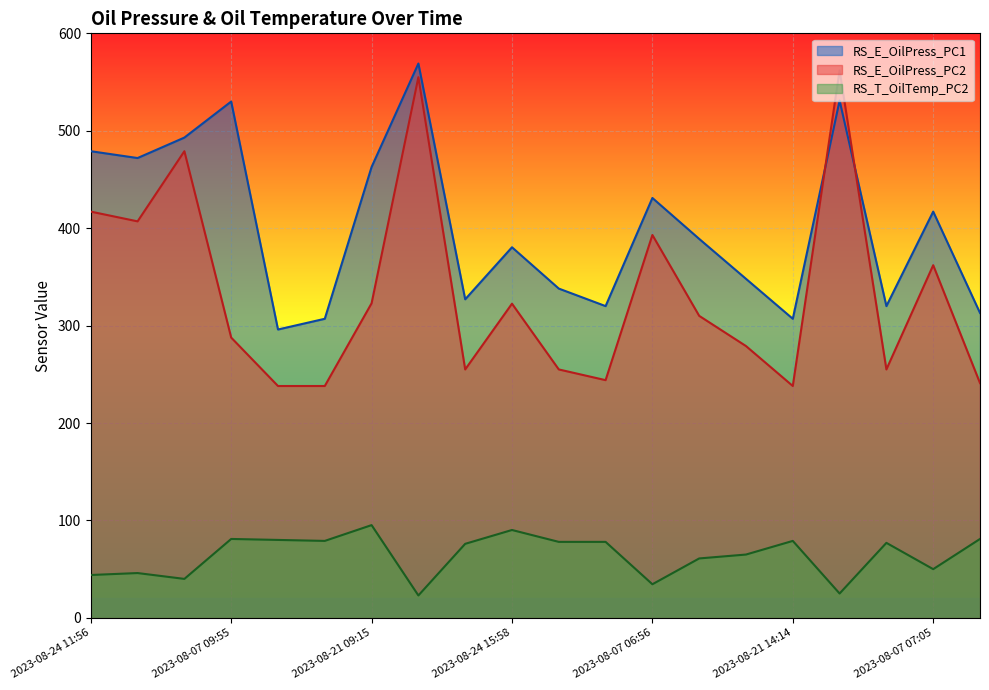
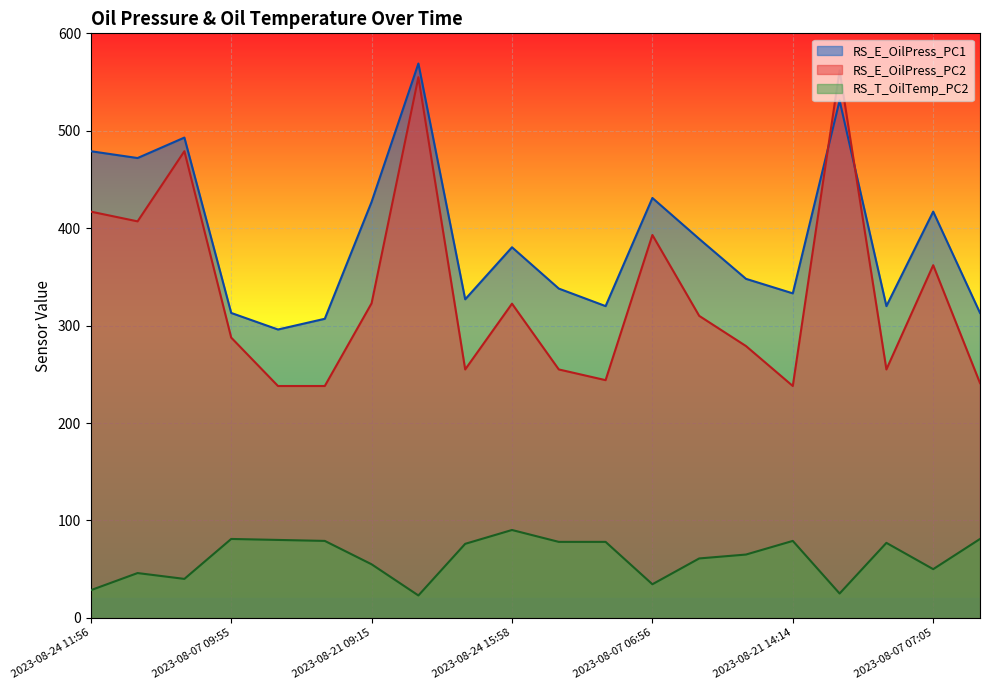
  {
    "RS_E_OilPress_PC1": {
      "2023-08-24 11:56": 480,
-     "2023-08-07 09:55": 530,
-     "2023-08-21 09:15": 460,
+     "2023-08-07 09:55": 310,
+     "2023-08-21 09:15": 430,
      "2023-08-24 15:58": 380,
      "2023-08-07 06:56": 430,
-     "2023-08-21 14:14": 310,
+     "2023-08-21 14:14": 330,
      "2023-08-07 07:05": 420
    },
    "RS_E_OilPress_PC2": {
      "2023-08-24 11:56": 420,
      "2023-08-07 09:55": 290,
      "2023-08-21 09:15": 320,
      "2023-08-24 15:58": 320,
      "2023-08-07 06:56": 390,
      "2023-08-21 14:14": 240,
      "2023-08-07 07:05": 360
    },
    "RS_T_OilTemp_PC2": {
-     "2023-08-24 11:56": 40,
+     "2023-08-24 11:56": 30,
      "2023-08-07 09:55": 80,
-     "2023-08-21 09:15": 100,
+     "2023-08-21 09:15": 60,
      "2023-08-24 15:58": 90,
      "2023-08-07 06:56": 30,
      "2023-08-21 14:14": 80,
      "2023-08-07 07:05": 50
    }
  }
